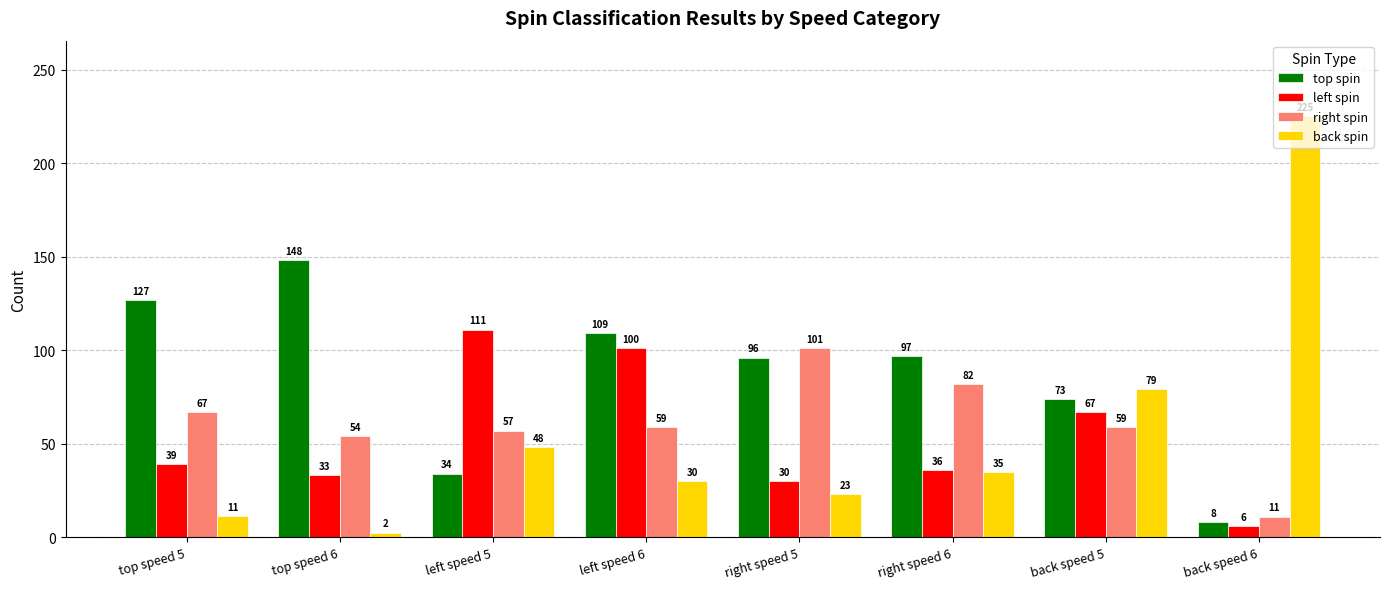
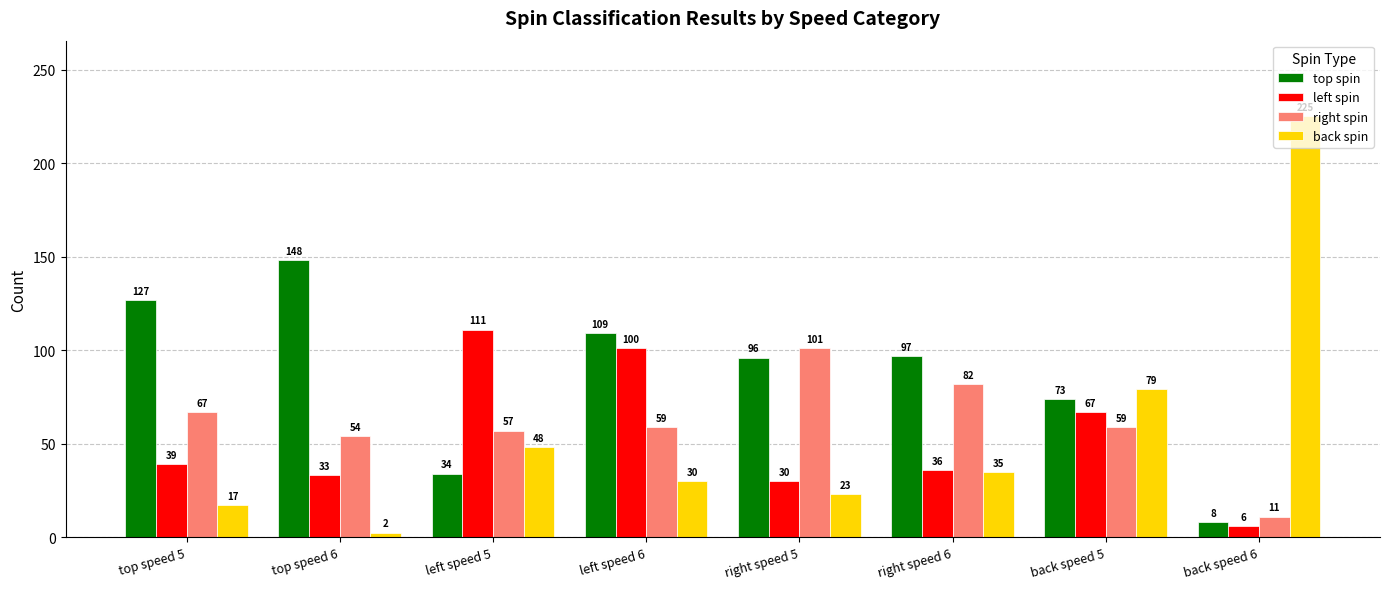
  {
    "top spin": {
      "top speed 5": 127,
      "top speed 6": 148,
      "left speed 5": 34,
      "left speed 6": 109,
      "right speed 5": 96,
      "right speed 6": 97,
      "back speed 6": 8
    },
    "left spin": {
      "top speed 5": 39,
      "top speed 6": 33,
      "left speed 5": 111,
      "right speed 5": 30,
      "right speed 6": 36,
      "back speed 5": 67,
      "back speed 6": 6
    },
    "right spin": {
      "top speed 5": 67,
      "top speed 6": 54,
      "left speed 5": 57,
      "left speed 6": 59,
      "right speed 5": 101,
      "right speed 6": 82,
      "back speed 5": 59,
      "back speed 6": 11
    },
    "back spin": {
-     "top speed 5": 11,
+     "top speed 5": 17,
      "top speed 6": 2,
      "left speed 5": 48,
      "left speed 6": 30,
      "right speed 5": 23,
      "right speed 6": 35,
      "back speed 5": 79
    }
  }
